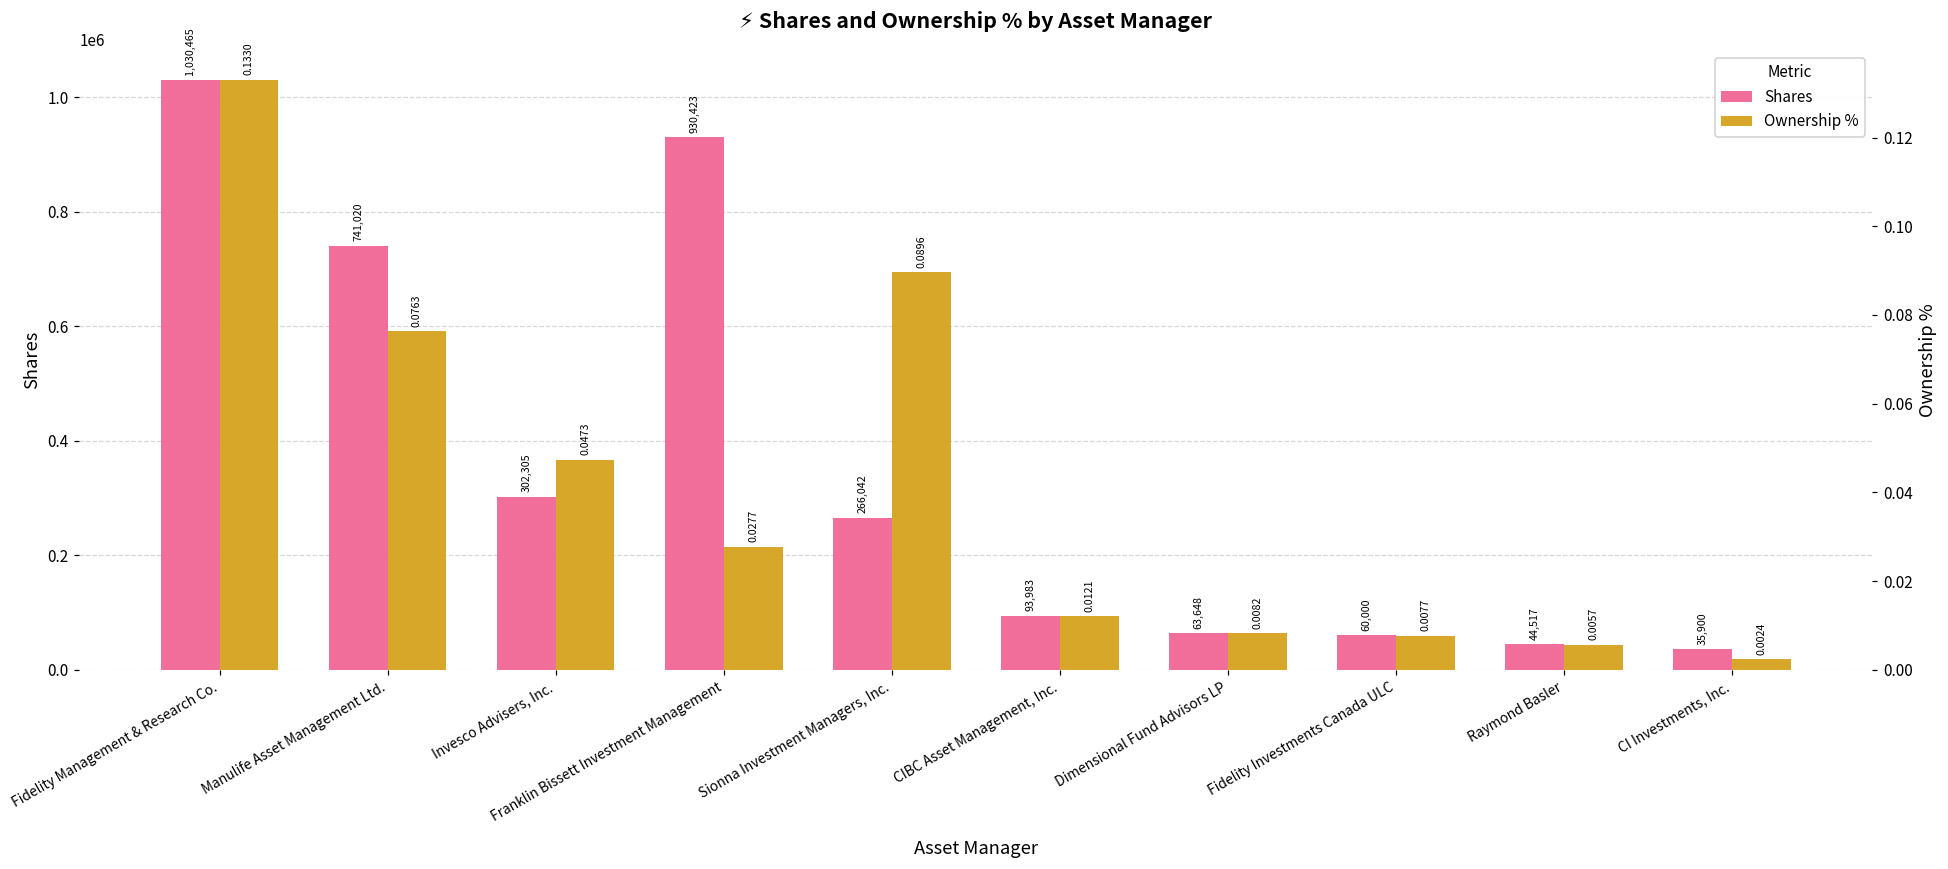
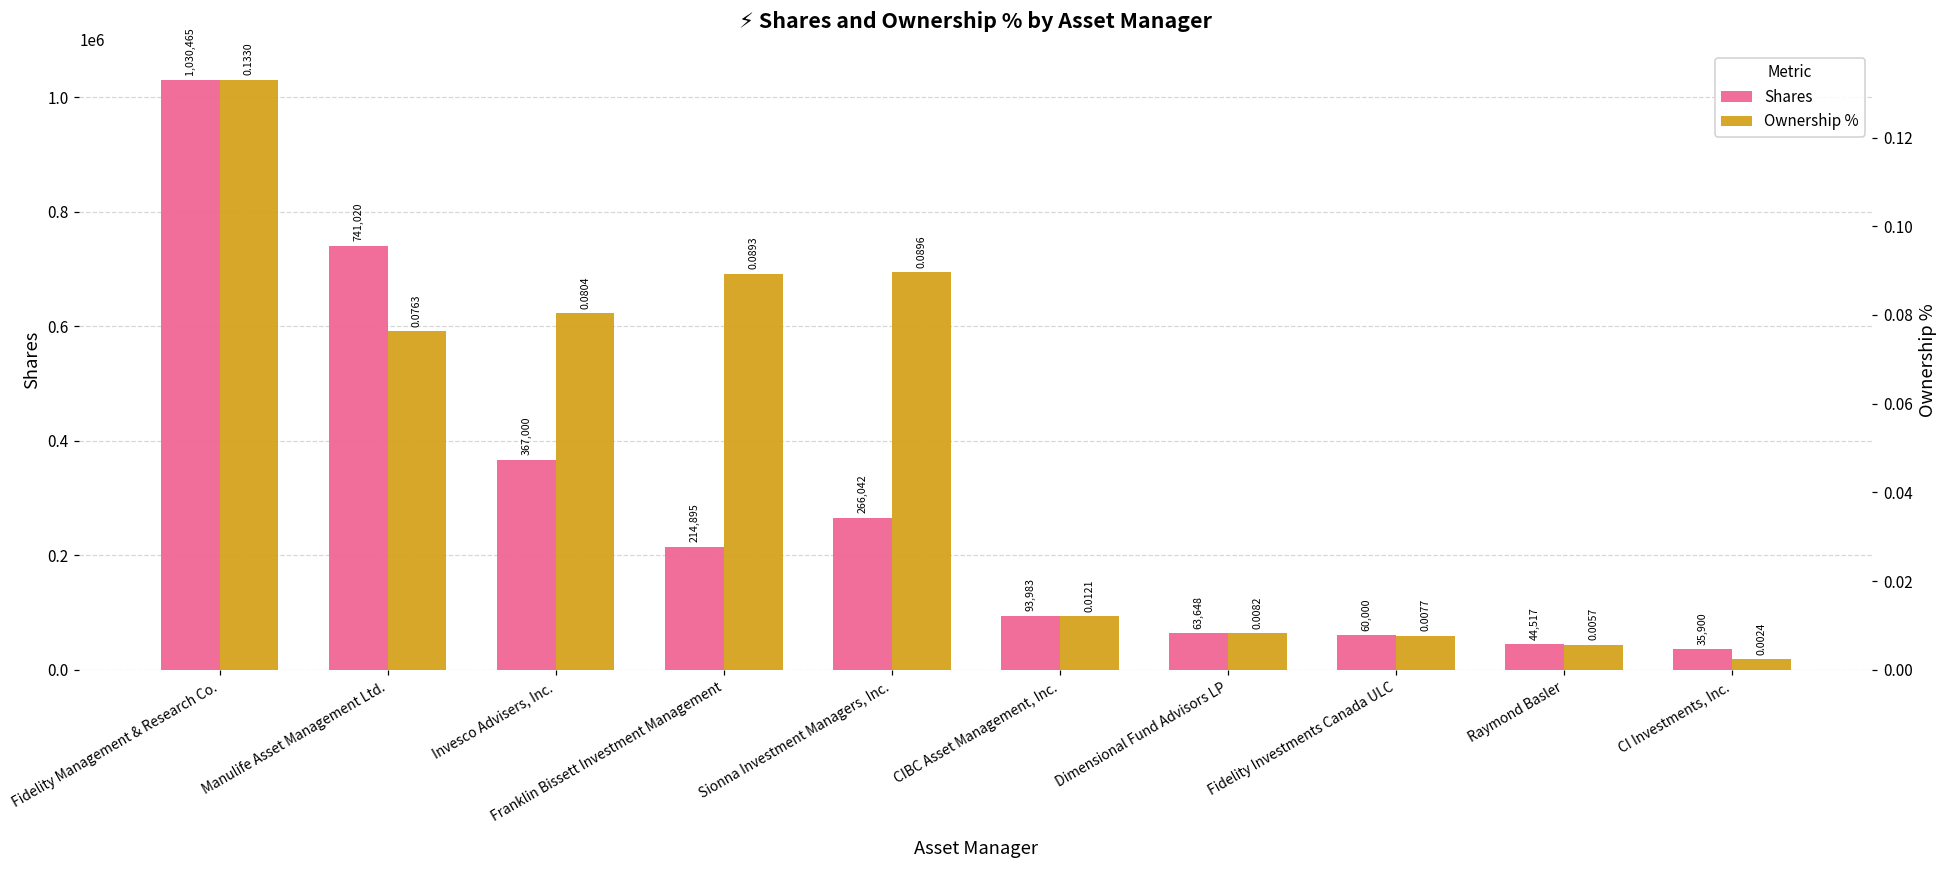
  {
    "Shares": {
      "Fidelity Management & Research Co.": "1,030,465",
      "Manulife Asset Management Ltd.": "741,020",
-     "Invesco Advisers, Inc.": "302,305",
-     "Franklin Bissett Investment Management": "930,423",
+     "Invesco Advisers, Inc.": "367,000",
+     "Franklin Bissett Investment Management": "214,895",
      "Sionna Investment Managers, Inc.": "266,042",
      "CIBC Asset Management, Inc.": "93,983",
      "Dimensional Fund Advisors LP": "63,648",
      "Fidelity Investments Canada ULC": "60,000",
      "Raymond Basler": "44,517",
      "CI Investments, Inc.": "35,900"
    },
    "Ownership %": {
      "Fidelity Management & Research Co.": "0.1330",
      "Manulife Asset Management Ltd.": "0.0763",
-     "Invesco Advisers, Inc.": "0.0473",
-     "Franklin Bissett Investment Management": "0.0277",
+     "Invesco Advisers, Inc.": "0.0804",
+     "Franklin Bissett Investment Management": "0.0893",
      "Sionna Investment Managers, Inc.": "0.0896",
      "CIBC Asset Management, Inc.": "0.0121",
      "Dimensional Fund Advisors LP": "0.0082",
      "Fidelity Investments Canada ULC": "0.0077",
      "Raymond Basler": "0.0057",
      "CI Investments, Inc.": "0.0024"
    }
  }
